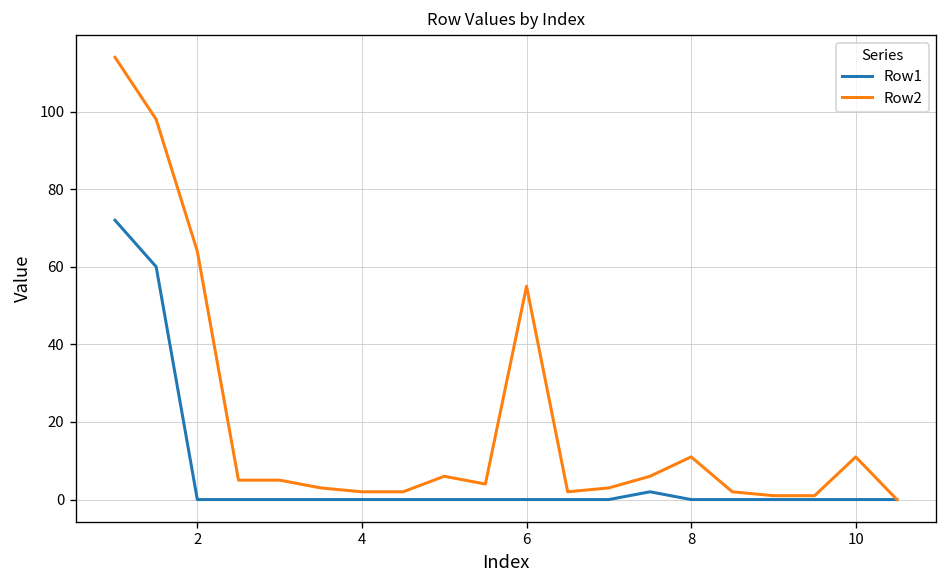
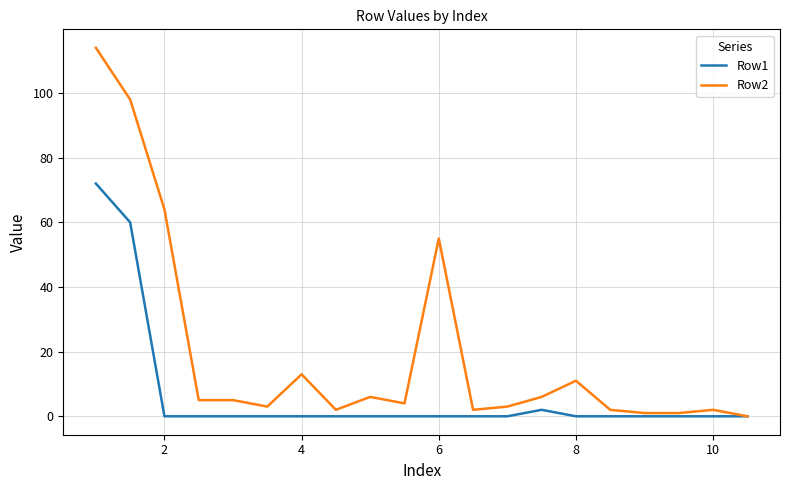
  {
    "Row1": {
      "2": 0,
      "4": 0,
      "6": 0,
      "8": 0,
      "10": 0
    },
    "Row2": {
      "2": 64,
-     "4": 2,
+     "4": 13,
      "6": 55,
      "8": 11,
-     "10": 11
+     "10": 2
    }
  }
